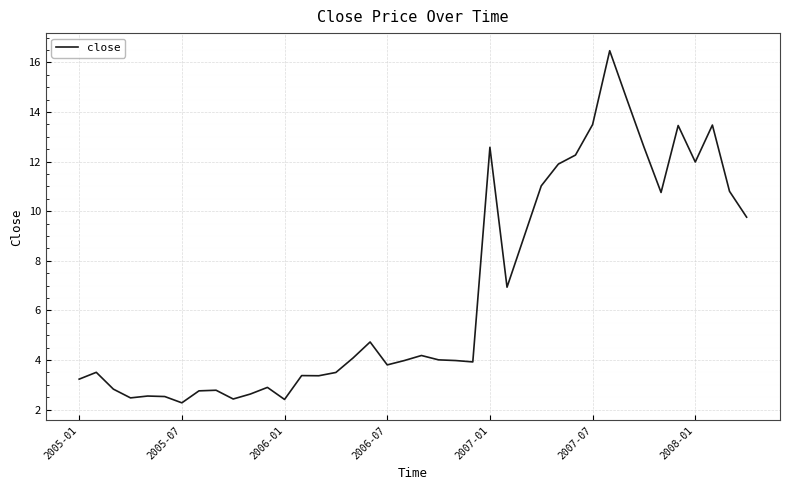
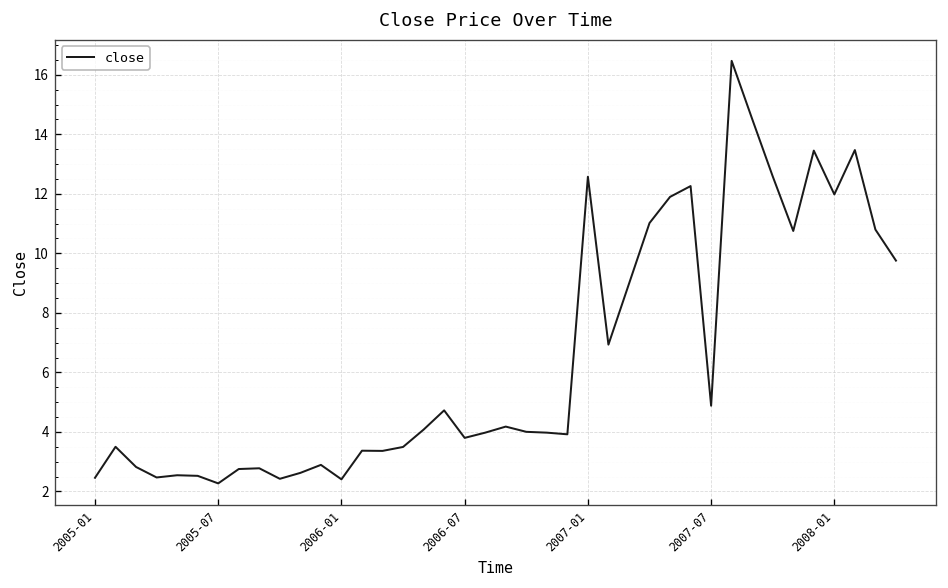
  {
-   "2005-01": 3.2,
+   "2005-01": 2.5,
    "2005-07": 2.3,
    "2006-01": 2.4,
    "2006-07": 3.8,
    "2007-01": 12.6,
-   "2007-07": 13.5,
+   "2007-07": 4.9,
    "2008-01": 12.0
  }
